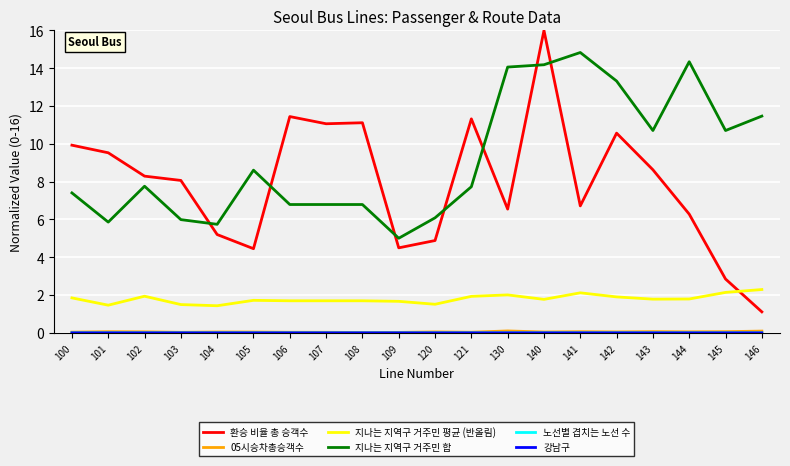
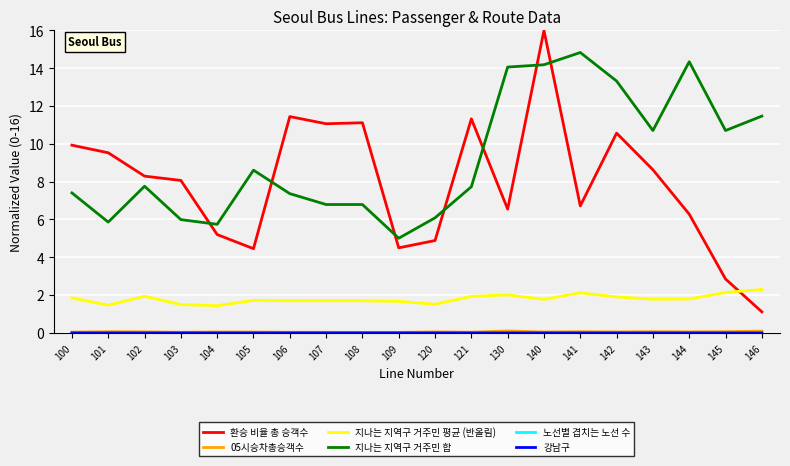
  {
    "환승 비율 총 승객수": {
      "100": 9.9,
      "101": 9.5,
      "102": 8.3,
      "103": 8.1,
      "104": 5.2,
      "105": 4.5,
      "106": 11.4,
      "107": 11.1,
      "108": 11.1,
      "109": 4.5,
      "120": 4.9,
      "121": 11.3,
      "130": 6.5,
      "140": 16.0,
      "141": 6.7,
      "142": 10.6,
      "143": 8.6,
      "144": 6.3,
      "145": 2.9,
      "146": 1.1
    },
    "지나는 지역구 거주민 평균 (반올림)": {
      "100": 1.9,
      "101": 1.5,
      "102": 1.9,
      "103": 1.5,
      "104": 1.4,
      "105": 1.7,
      "106": 1.7,
      "107": 1.7,
      "108": 1.7,
      "109": 1.7,
      "120": 1.5,
      "121": 1.9,
      "130": 2.0,
      "140": 1.8,
      "141": 2.1,
      "142": 1.9,
      "143": 1.8,
      "144": 1.8,
      "145": 2.1,
      "146": 2.3
    },
    "지나는 지역구 거주민 합": {
      "100": 7.4,
      "101": 5.9,
      "102": 7.8,
      "103": 6.0,
      "104": 5.7,
      "105": 8.6,
-     "106": 6.8,
+     "106": 7.4,
      "107": 6.8,
      "108": 6.8,
      "109": 5.0,
      "120": 6.1,
      "121": 7.7,
      "130": 14.1,
      "140": 14.2,
      "141": 14.8,
      "142": 13.3,
      "143": 10.7,
      "144": 14.3,
      "145": 10.7,
      "146": 11.5
    }
  }
